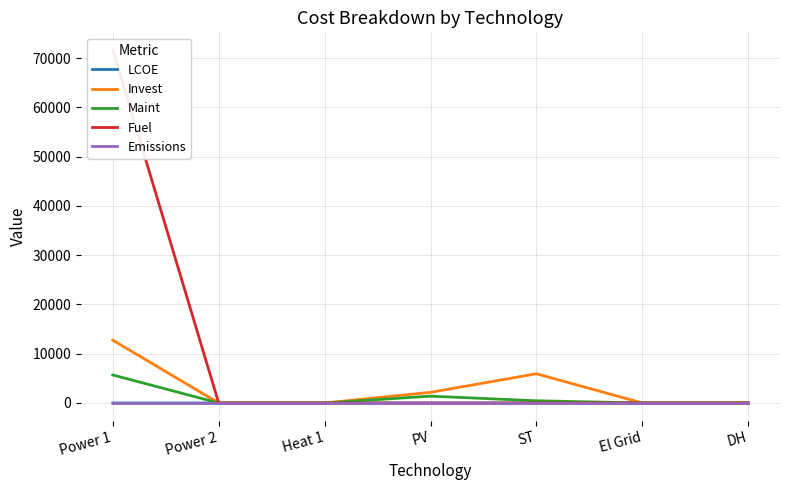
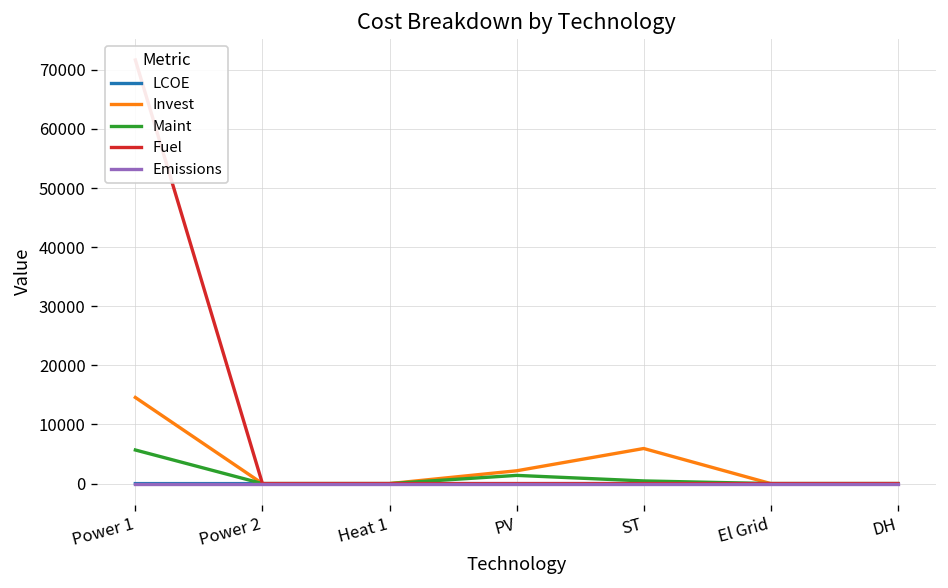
  {
    "Emissions": {
      "Power 1": 0
    },
    "Invest": {
-     "Power 1": 13000,
+     "Power 1": 15000,
      "PV": 2000,
      "ST": 6000
    },
    "Maint": {
      "Power 1": 6000,
      "PV": 1000
    }
  }
